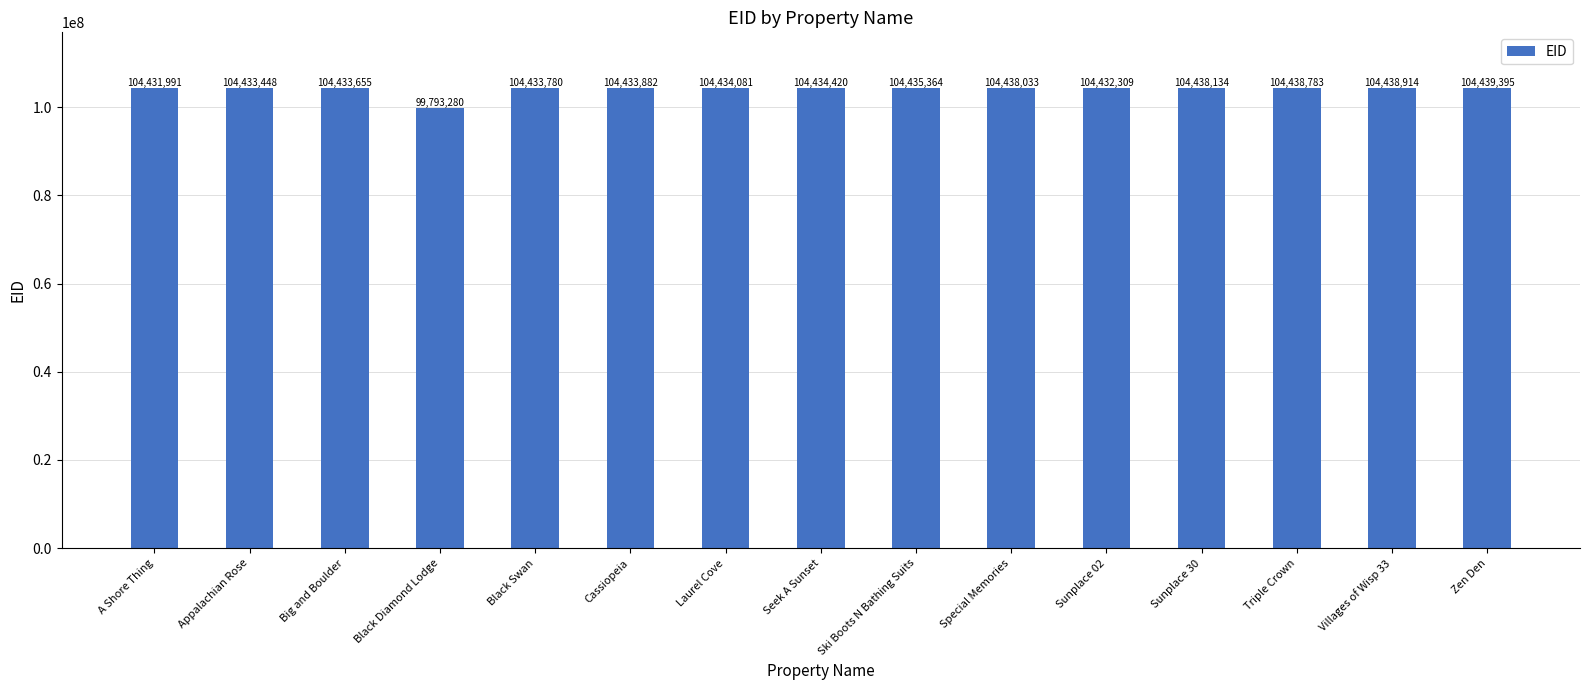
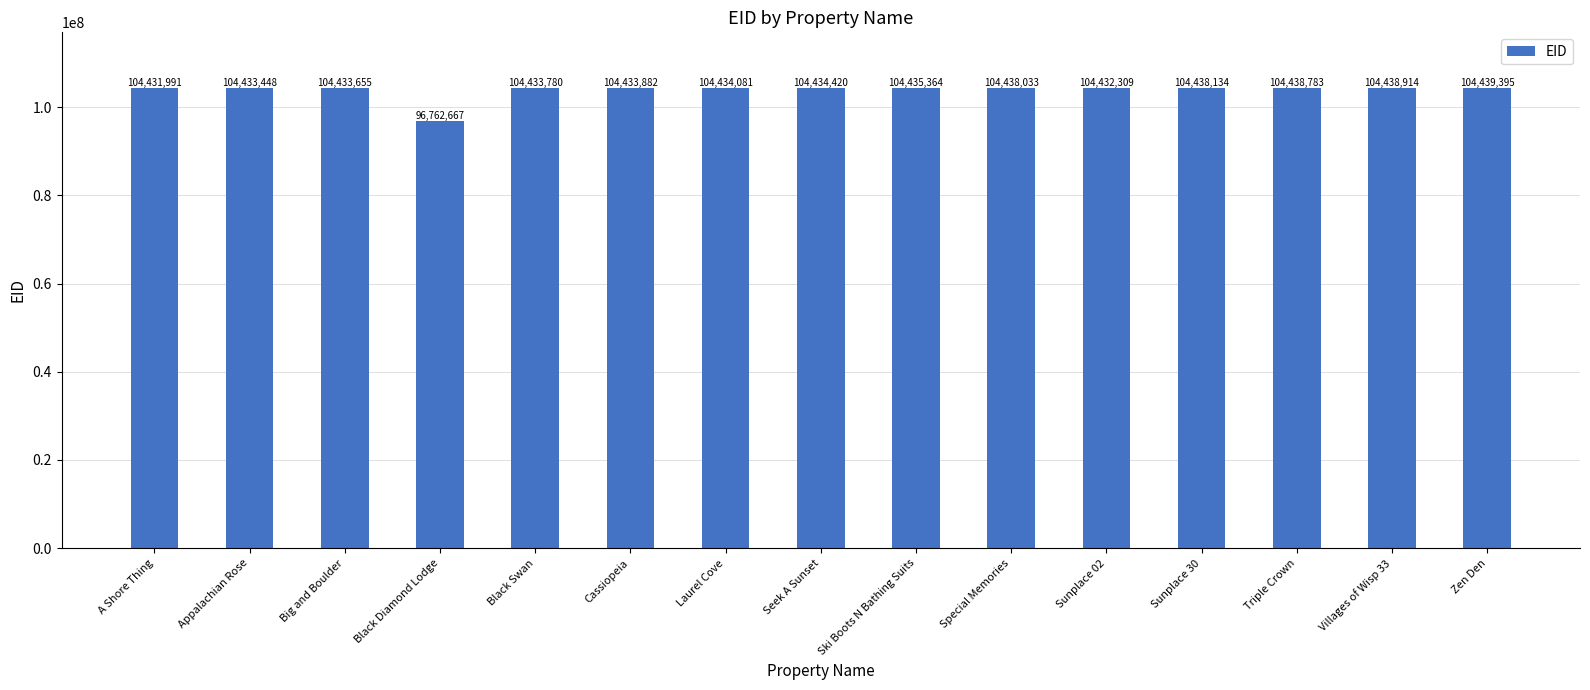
  {
    "A Shore Thing": "104,431,991",
    "Appalachian Rose": "104,433,448",
    "Big and Boulder": "104,433,655",
-   "Black Diamond Lodge": "99,793,280",
+   "Black Diamond Lodge": "96,762,667",
    "Black Swan": "104,433,780",
    "Cassiopeia": "104,433,882",
    "Laurel Cove": "104,434,081",
    "Seek A Sunset": "104,434,420",
    "Ski Boots N Bathing Suits": "104,435,364",
    "Special Memories": "104,438,033",
    "Sunplace 02": "104,432,309",
    "Sunplace 30": "104,438,134",
    "Triple Crown": "104,438,783",
    "Villages of Wisp 33": "104,438,914",
    "Zen Den": "104,439,395"
  }
